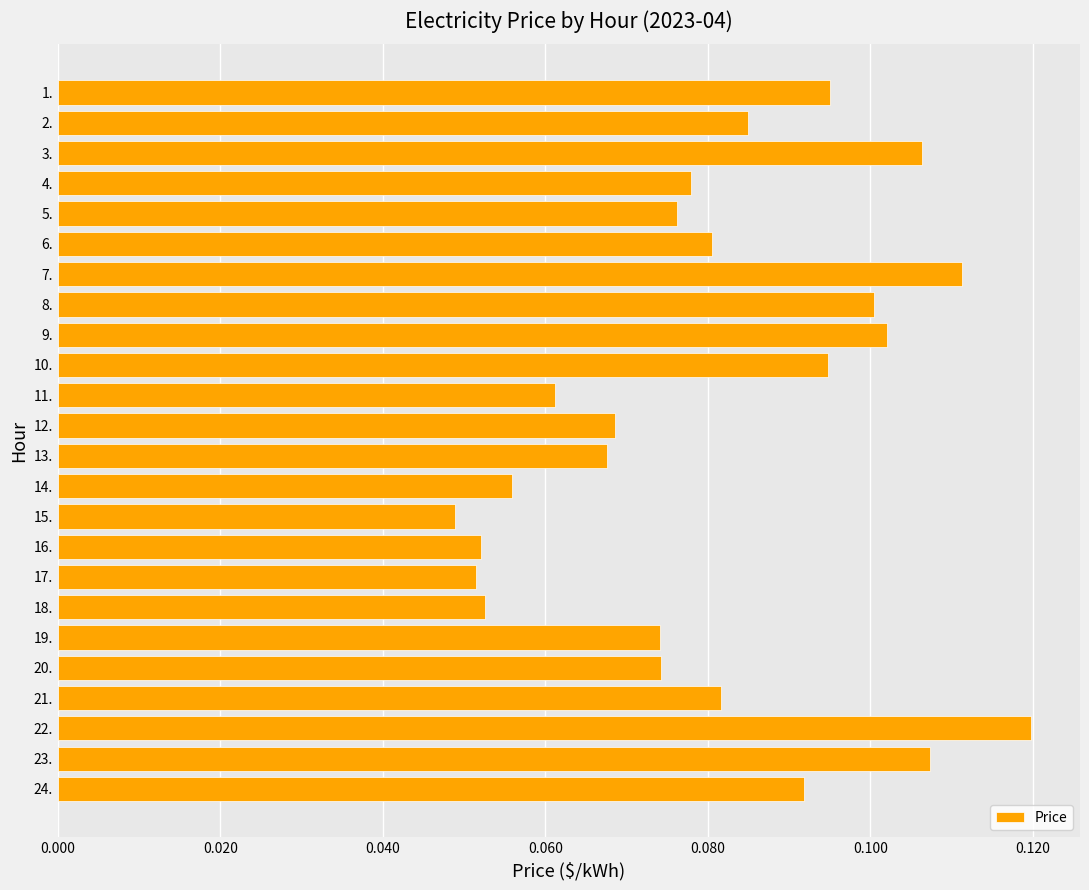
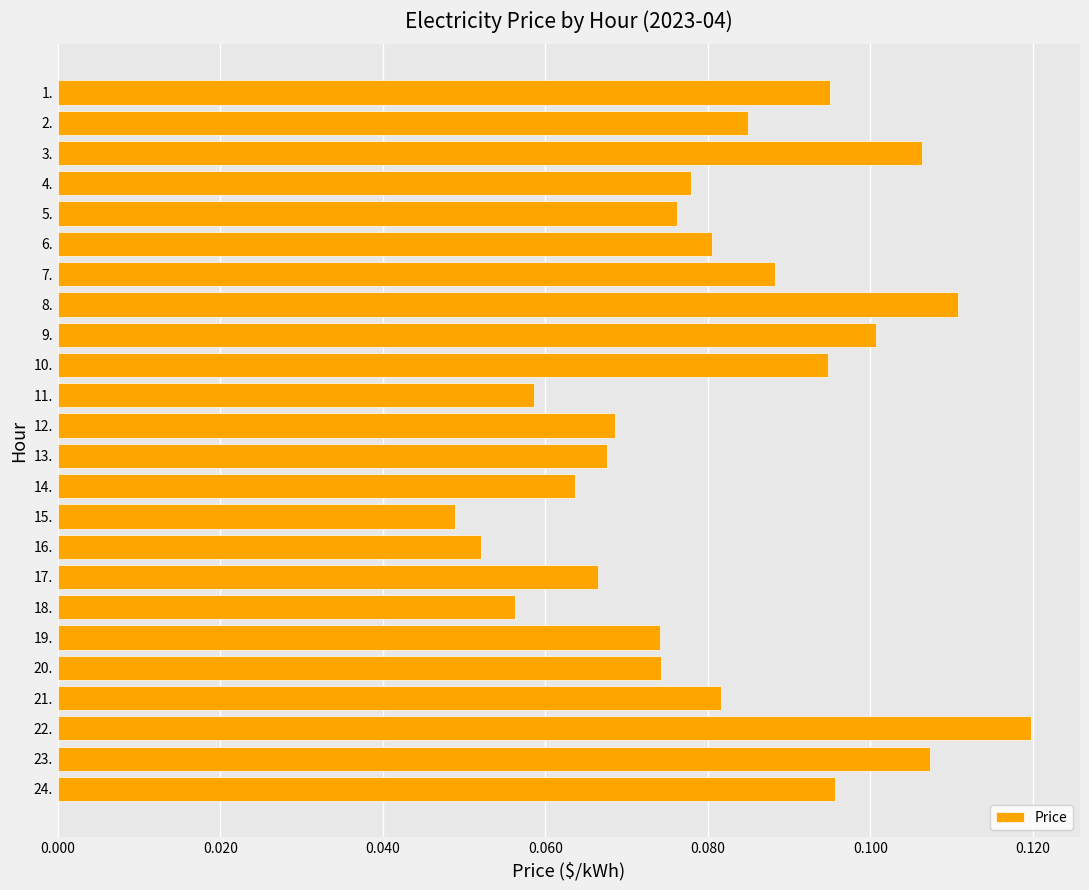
  {
    "1.": 0.095,
    "2.": 0.085,
    "3.": 0.106,
    "4.": 0.078,
    "5.": 0.076,
    "6.": 0.081,
-   "7.": 0.111,
-   "8.": 0.100,
-   "9.": 0.102,
+   "7.": 0.088,
+   "8.": 0.111,
+   "9.": 0.101,
    "10.": 0.095,
-   "11.": 0.061,
+   "11.": 0.059,
    "12.": 0.069,
    "13.": 0.068,
-   "14.": 0.056,
+   "14.": 0.064,
    "15.": 0.049,
    "16.": 0.052,
-   "17.": 0.051,
-   "18.": 0.053,
+   "17.": 0.067,
+   "18.": 0.056,
    "19.": 0.074,
    "20.": 0.074,
    "21.": 0.082,
    "22.": 0.120,
    "23.": 0.107,
-   "24.": 0.092
+   "24.": 0.096
  }
